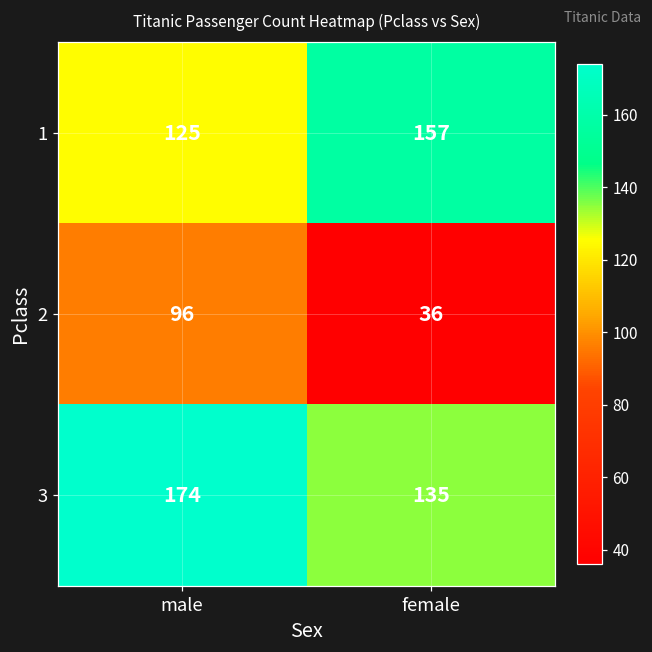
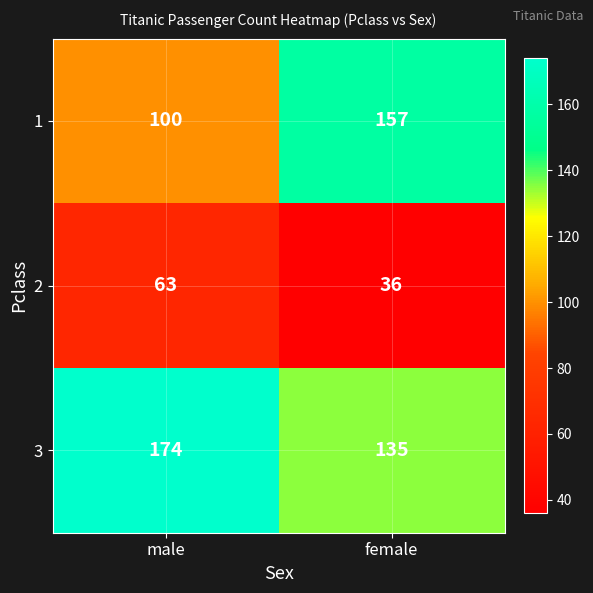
  {
    "1": {
-     "male": 125,
+     "male": 100,
      "female": 157
    },
    "2": {
-     "male": 96,
+     "male": 63,
      "female": 36
    },
    "3": {
      "male": 174,
      "female": 135
    }
  }
